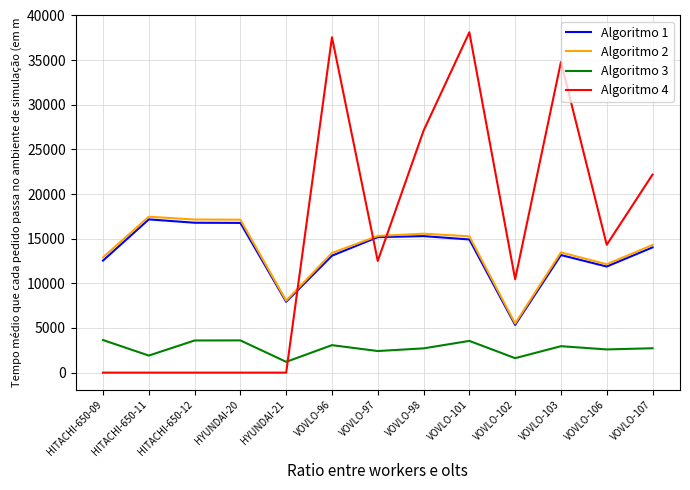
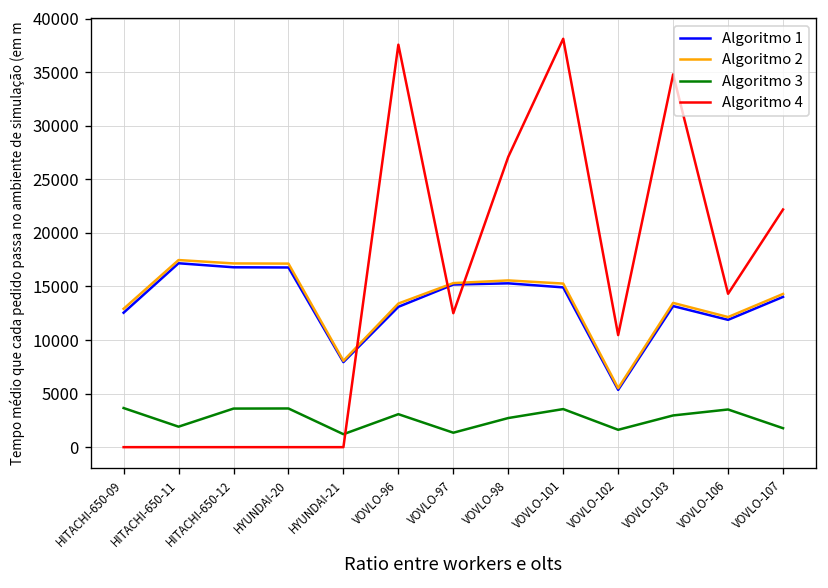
  {
    "Algoritmo 1": {
      "HITACHI-650-09": 13000,
      "HITACHI-650-11": 17000,
      "HITACHI-650-12": 17000,
      "HYUNDAI-20": 17000,
      "VOVLO-96": 13000,
      "VOVLO-101": 15000,
      "VOVLO-103": 13000
    },
    "Algoritmo 2": {
      "HITACHI-650-09": 13000,
      "HITACHI-650-11": 17000,
      "HITACHI-650-12": 17000,
      "HYUNDAI-20": 17000,
      "VOVLO-96": 13000,
      "VOVLO-101": 15000,
      "VOVLO-103": 13000
    },
    "Algoritmo 3": {
      "HITACHI-650-09": 4000,
      "HITACHI-650-11": 2000,
      "HITACHI-650-12": 4000,
      "HYUNDAI-20": 4000,
      "HYUNDAI-21": 1000,
      "VOVLO-96": 3000,
-     "VOVLO-97": 2000,
+     "VOVLO-97": 1000,
      "VOVLO-98": 3000,
      "VOVLO-101": 4000,
      "VOVLO-102": 2000,
      "VOVLO-103": 3000,
-     "VOVLO-106": 3000,
-     "VOVLO-107": 3000
+     "VOVLO-106": 4000,
+     "VOVLO-107": 2000
    },
    "Algoritmo 4": {
      "HITACHI-650-09": 0,
      "HITACHI-650-11": 0,
      "HITACHI-650-12": 0,
      "HYUNDAI-20": 0,
      "HYUNDAI-21": 0,
      "VOVLO-96": 38000,
      "VOVLO-97": 13000,
      "VOVLO-98": 27000,
      "VOVLO-101": 38000,
      "VOVLO-102": 10000,
      "VOVLO-103": 35000,
      "VOVLO-106": 14000,
      "VOVLO-107": 22000
    }
  }
